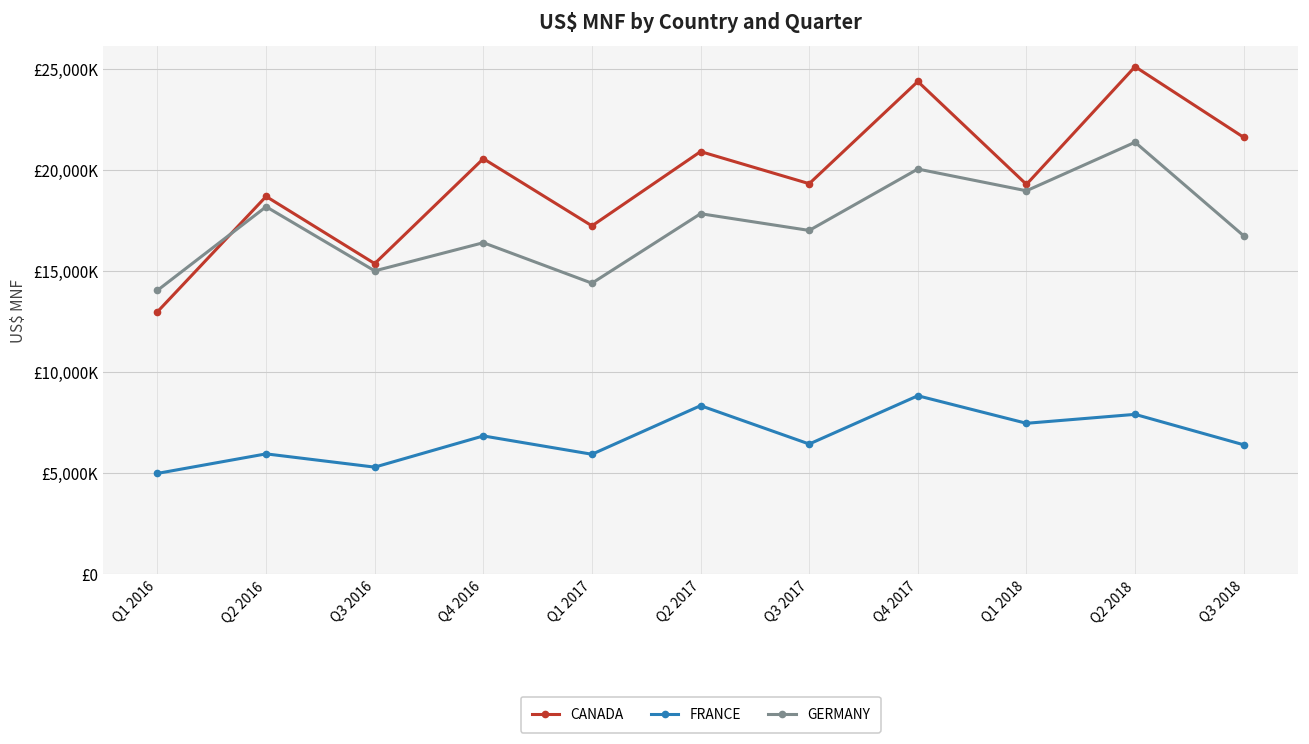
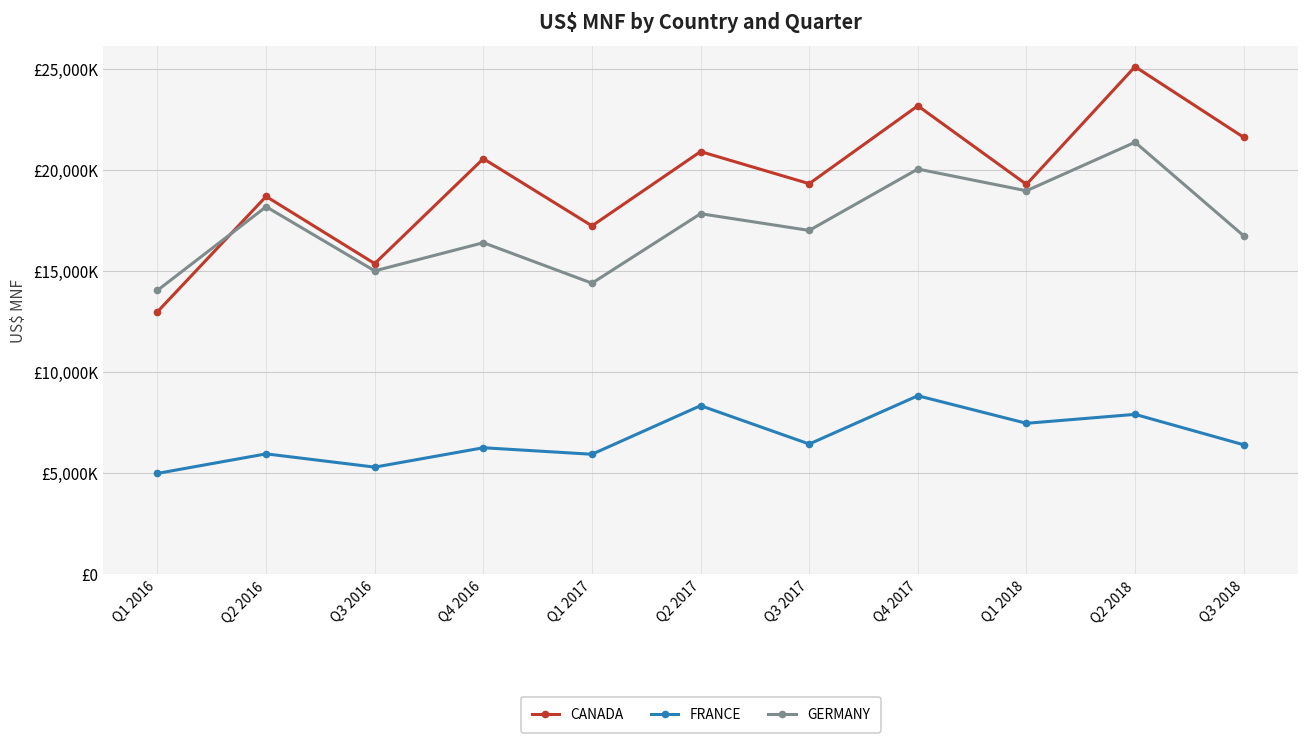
  {
    "CANADA": {
      "Q1 2016": "£13,000,000",
      "Q2 2016": "£18,700,000",
      "Q3 2016": "£15,400,000",
      "Q4 2016": "£20,600,000",
      "Q1 2017": "£17,200,000",
      "Q2 2017": "£20,900,000",
      "Q3 2017": "£19,300,000",
-     "Q4 2017": "£24,400,000",
+     "Q4 2017": "£23,200,000",
      "Q1 2018": "£19,300,000",
      "Q2 2018": "£25,100,000",
      "Q3 2018": "£21,600,000"
    },
    "FRANCE": {
      "Q1 2016": "£5,000,000",
      "Q2 2016": "£5,900,000",
      "Q3 2016": "£5,300,000",
-     "Q4 2016": "£6,800,000",
+     "Q4 2016": "£6,200,000",
      "Q1 2017": "£5,900,000",
      "Q2 2017": "£8,300,000",
      "Q3 2017": "£6,400,000",
      "Q4 2017": "£8,800,000",
      "Q1 2018": "£7,500,000",
      "Q2 2018": "£7,900,000",
      "Q3 2018": "£6,400,000"
    },
    "GERMANY": {
      "Q1 2016": "£14,000,000",
      "Q2 2016": "£18,200,000",
      "Q3 2016": "£15,000,000",
      "Q4 2016": "£16,400,000",
      "Q1 2017": "£14,400,000",
      "Q2 2017": "£17,800,000",
      "Q3 2017": "£17,000,000",
      "Q4 2017": "£20,100,000",
      "Q1 2018": "£19,000,000",
      "Q2 2018": "£21,400,000",
      "Q3 2018": "£16,700,000"
    }
  }
